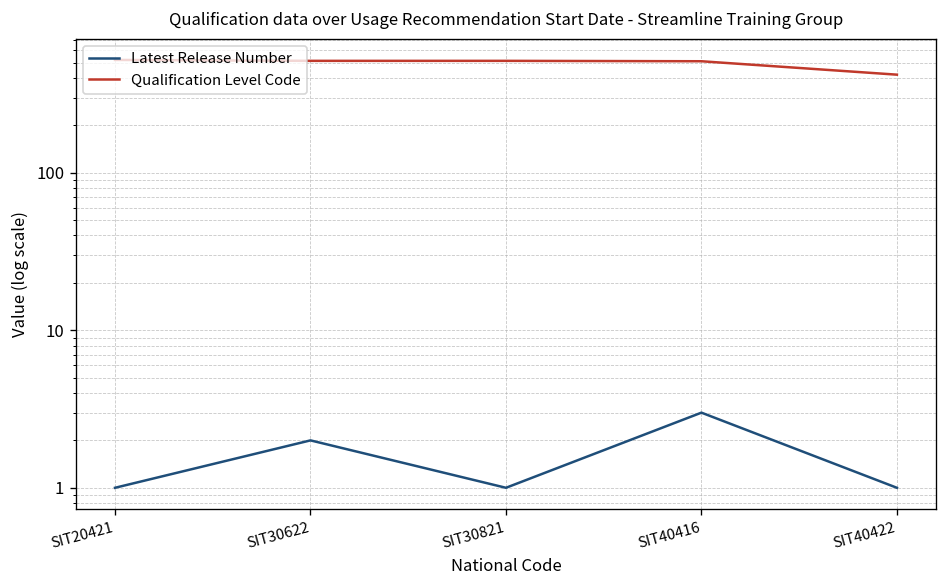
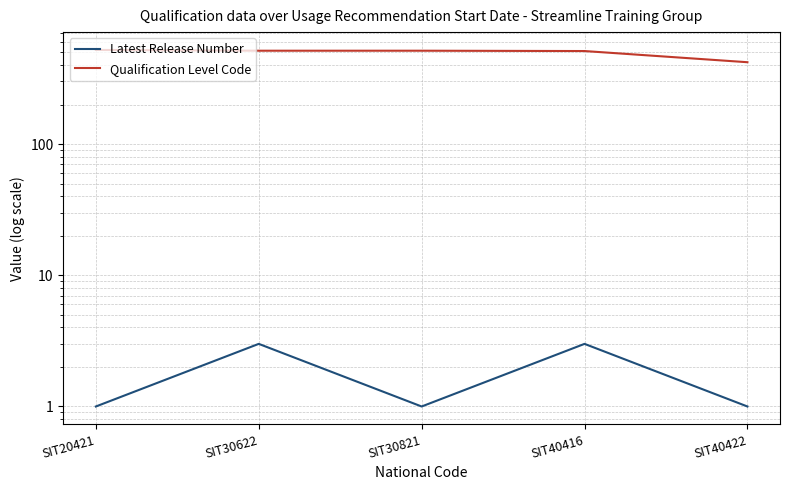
  {
    "Latest Release Number": {
      "SIT20421": 1,
-     "SIT30622": 2,
+     "SIT30622": 3,
      "SIT30821": 1,
      "SIT40416": 3,
      "SIT40422": 1
    },
    "Qualification Level Code": {
      "SIT30622": 510,
      "SIT30821": 510,
      "SIT40416": 510,
      "SIT40422": 420
    }
  }
